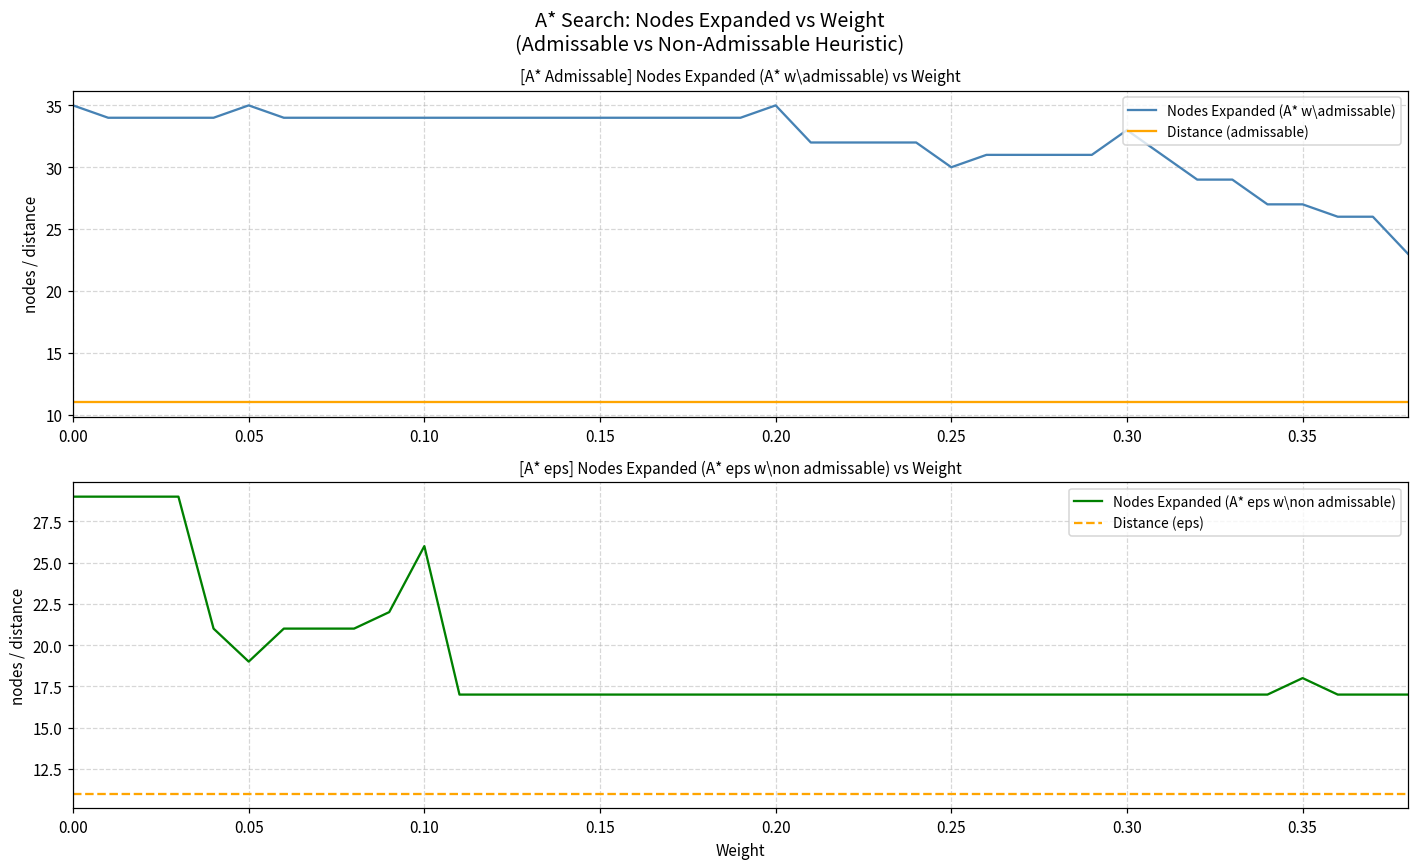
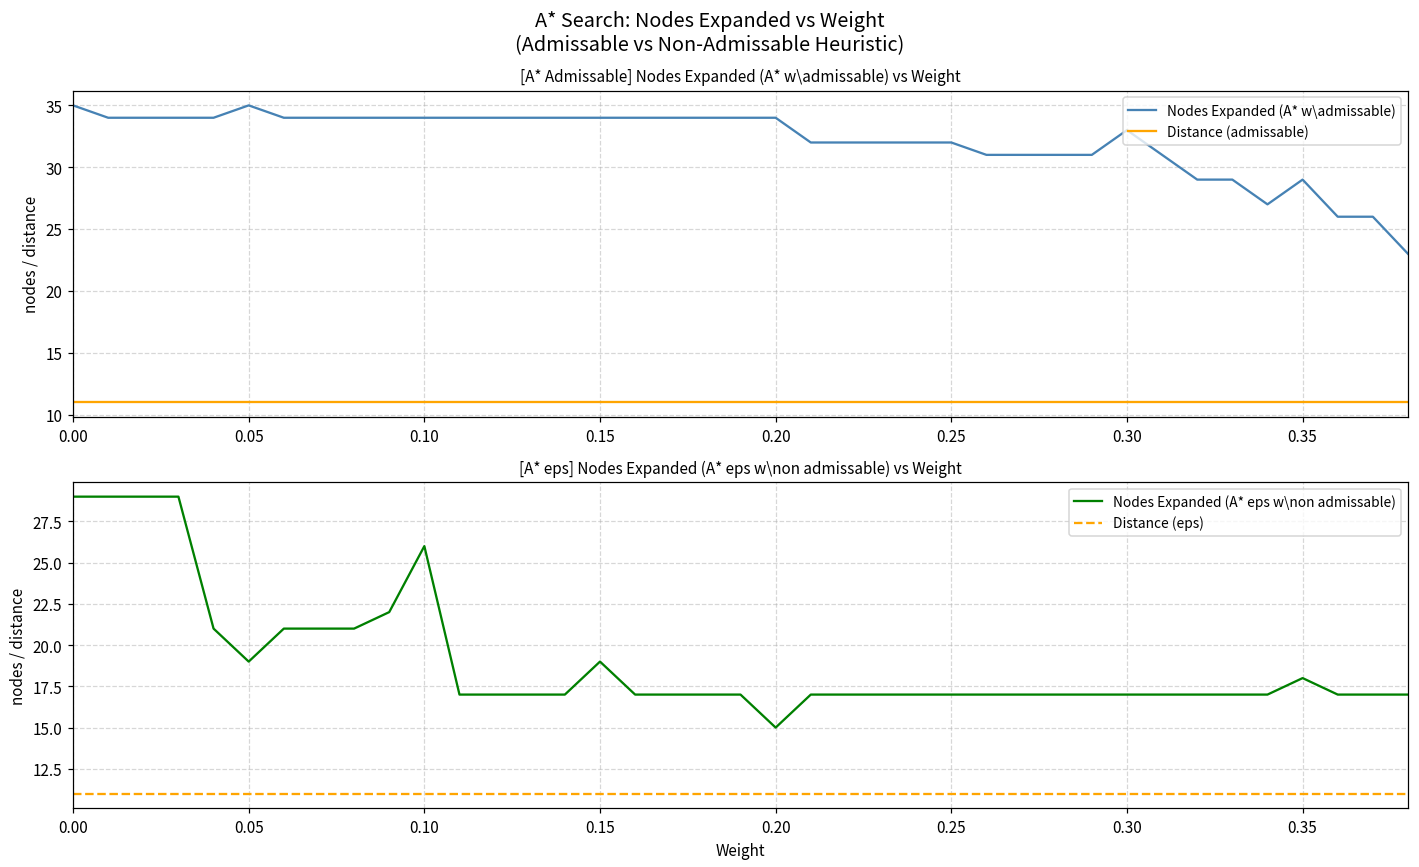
  {
    "[A* Admissable] Nodes Expanded (A* w\\admissable) vs Weight": {
      "Nodes Expanded (A* w\\admissable)": {
        "0.00": 35,
        "0.05": 35,
        "0.10": 34,
        "0.15": 34,
-       "0.20": 35,
-       "0.25": 30,
-       "0.35": 27
+       "0.20": 34,
+       "0.25": 32,
+       "0.35": 29
      },
      "Distance (admissable)": {
        "0.00": 11,
        "0.05": 11,
        "0.10": 11,
        "0.15": 11,
        "0.20": 11,
        "0.25": 11,
        "0.30": 11,
        "0.35": 11
      }
    },
    "[A* eps] Nodes Expanded (A* eps w\\non admissable) vs Weight": {
      "Nodes Expanded (A* eps w\\non admissable)": {
        "0.00": 29,
        "0.05": 19,
        "0.10": 26,
-       "0.15": 17,
-       "0.20": 17,
+       "0.15": 19,
+       "0.20": 15,
        "0.25": 17,
        "0.30": 17,
        "0.35": 18
      },
      "Distance (eps)": {
        "0.00": 11,
        "0.05": 11,
        "0.10": 11,
        "0.15": 11,
        "0.20": 11,
        "0.25": 11,
        "0.30": 11,
        "0.35": 11
      }
    }
  }
